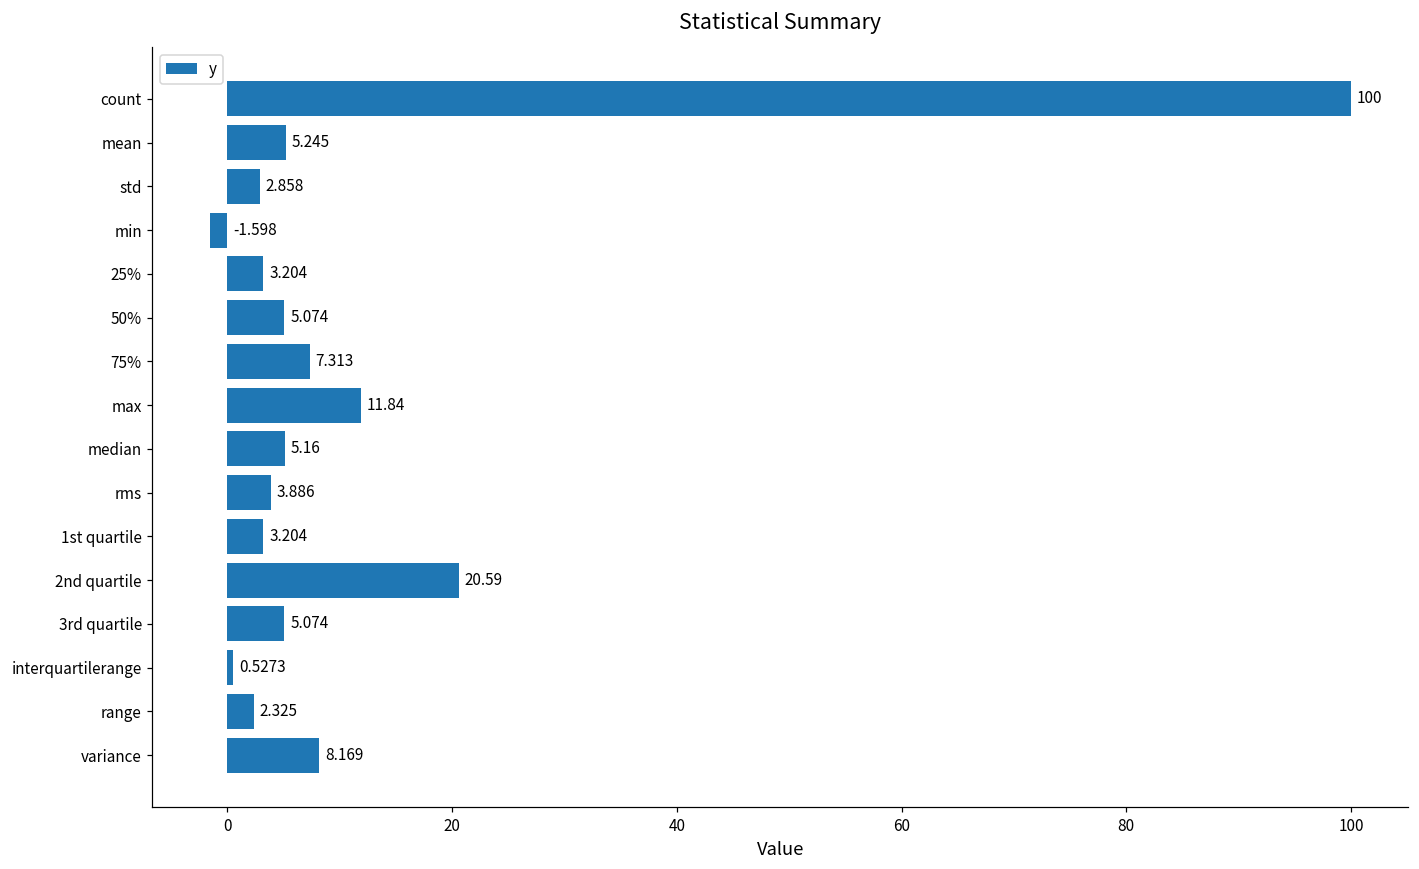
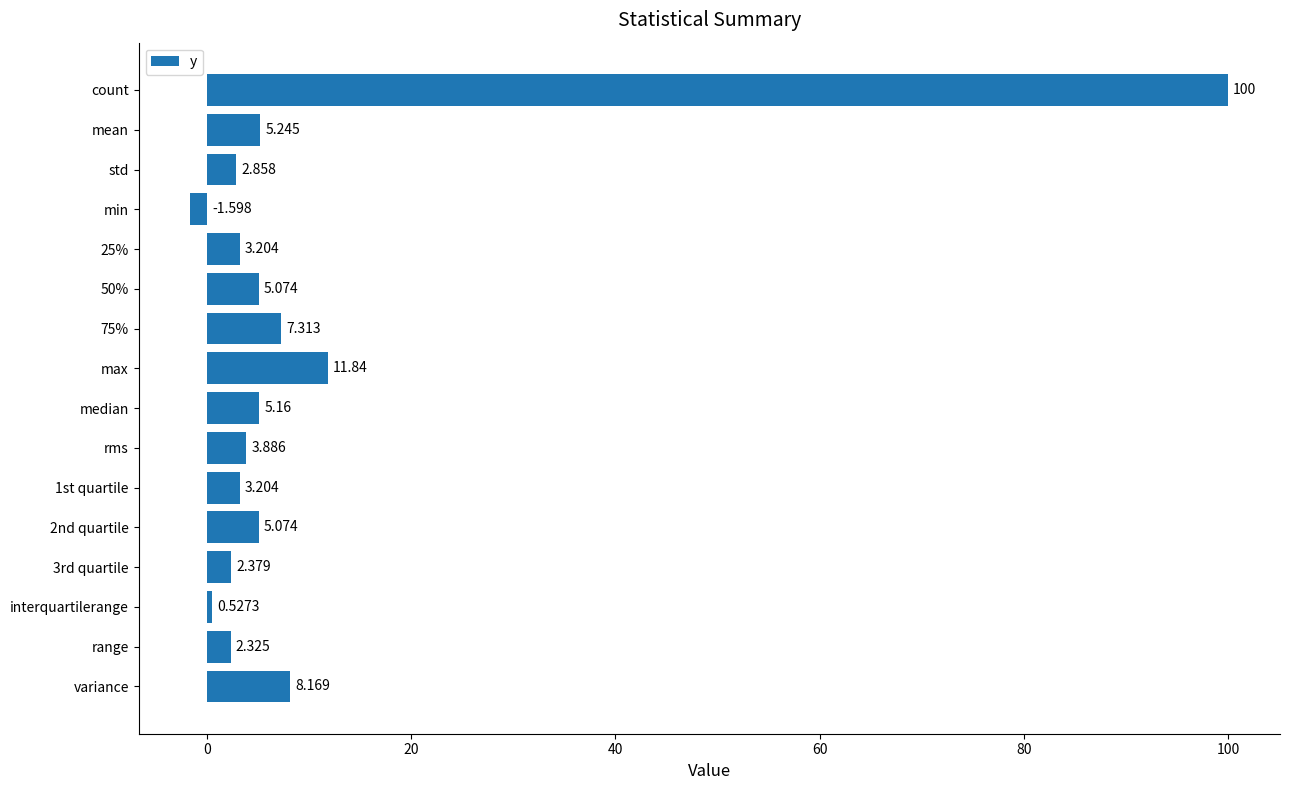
  {
    "count": 100,
    "mean": 5.245,
    "std": 2.858,
    "min": -1.598,
    "25%": 3.204,
    "50%": 5.074,
    "75%": 7.313,
    "max": 11.84,
    "median": 5.16,
    "rms": 3.886,
    "1st quartile": 3.204,
-   "2nd quartile": 20.59,
-   "3rd quartile": 5.074,
+   "2nd quartile": 5.074,
+   "3rd quartile": 2.379,
    "interquartilerange": 0.5273,
    "range": 2.325,
    "variance": 8.169
  }
